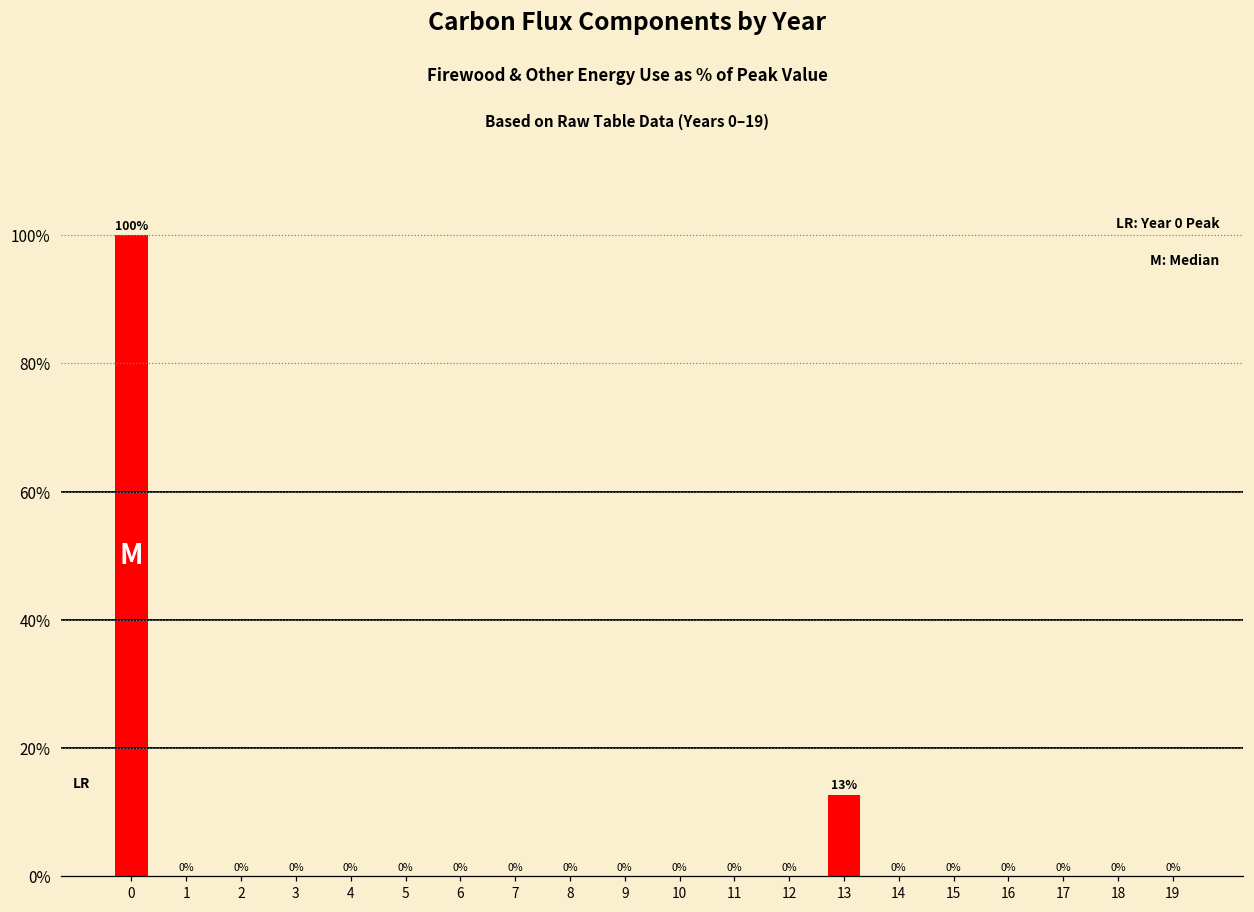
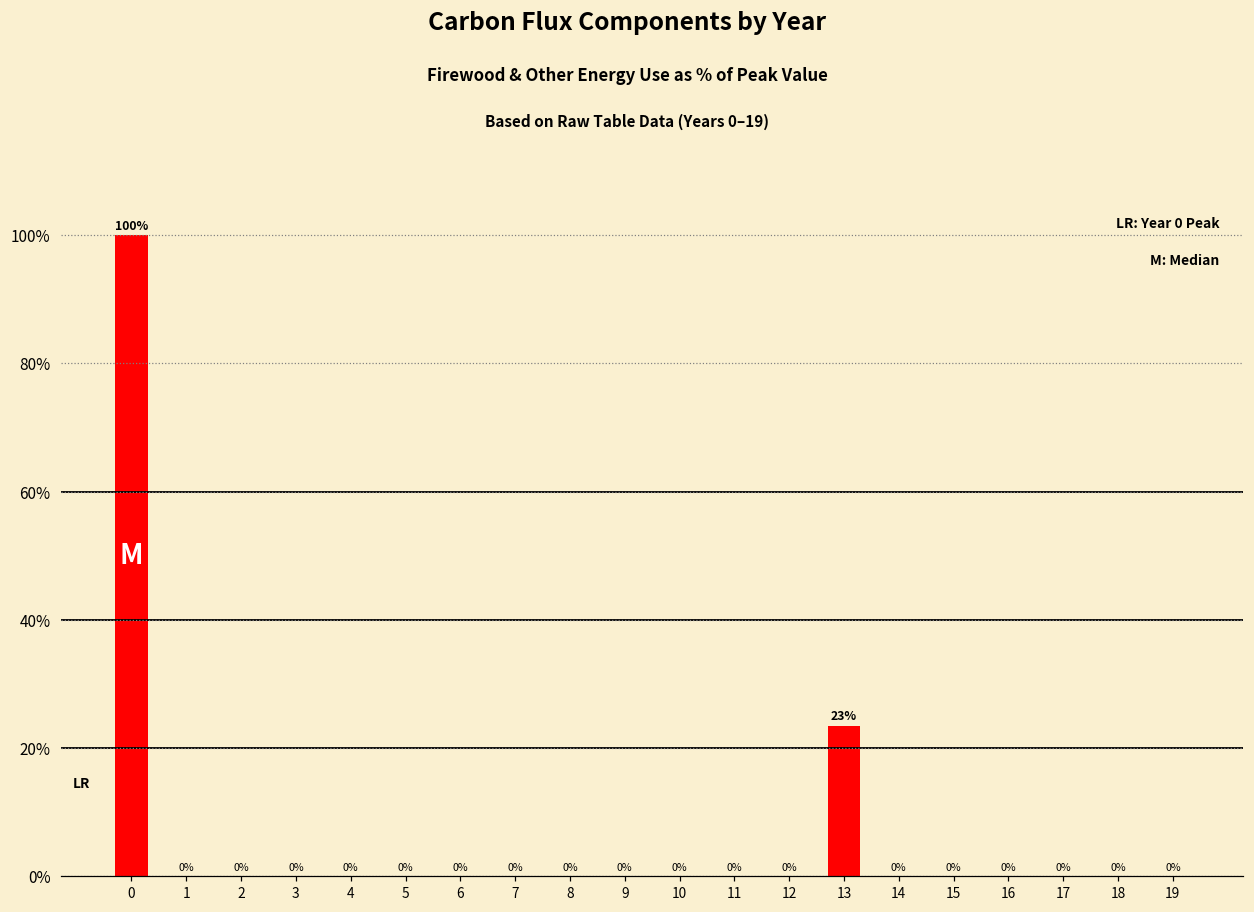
  {
    "0": "100%",
    "1": "0%",
    "2": "0%",
    "3": "0%",
    "4": "0%",
    "5": "0%",
    "6": "0%",
    "7": "0%",
    "8": "0%",
    "9": "0%",
    "10": "0%",
    "11": "0%",
    "12": "0%",
-   "13": "13%",
+   "13": "23%",
    "14": "0%",
    "15": "0%",
    "16": "0%",
    "17": "0%",
    "18": "0%",
    "19": "0%"
  }
